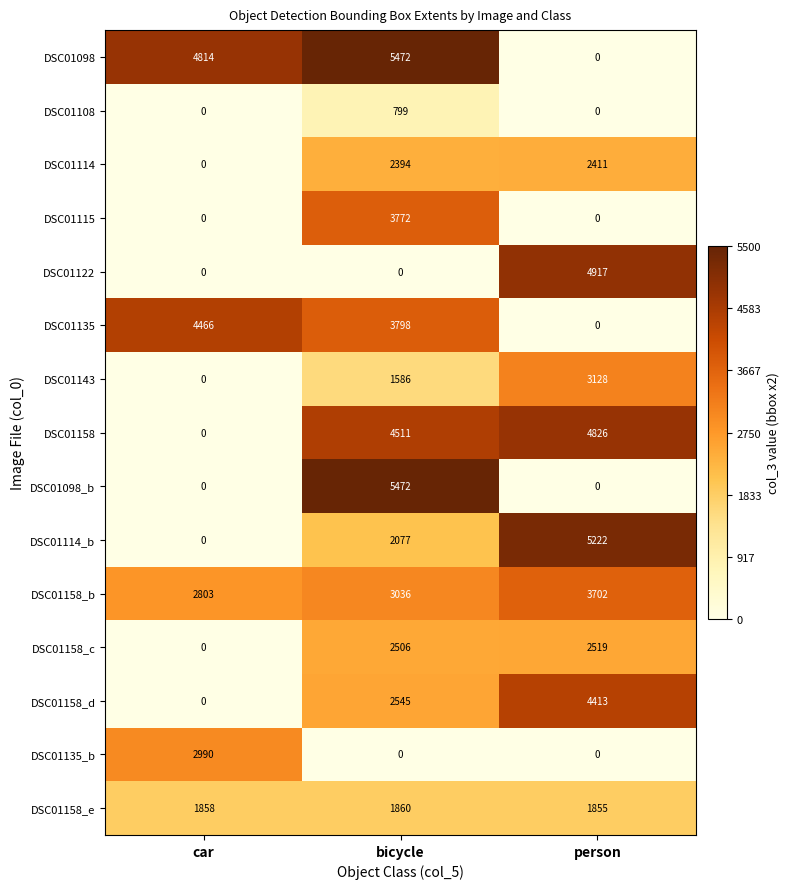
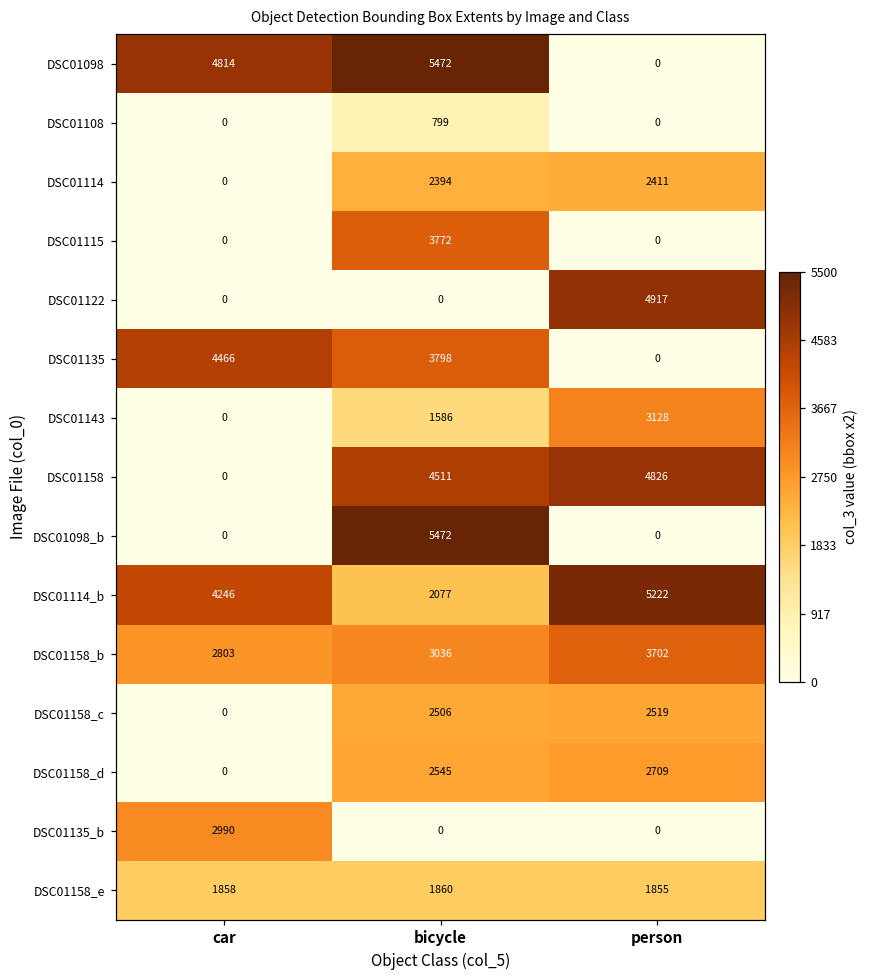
  {
    "DSC01098": {
      "car": 4814,
      "bicycle": 5472,
      "person": 0
    },
    "DSC01108": {
      "car": 0,
      "bicycle": 799,
      "person": 0
    },
    "DSC01114": {
      "car": 0,
      "bicycle": 2394,
      "person": 2411
    },
    "DSC01115": {
      "car": 0,
      "bicycle": 3772,
      "person": 0
    },
    "DSC01122": {
      "car": 0,
      "bicycle": 0,
      "person": 4917
    },
    "DSC01135": {
      "car": 4466,
      "bicycle": 3798,
      "person": 0
    },
    "DSC01143": {
      "car": 0,
      "bicycle": 1586,
      "person": 3128
    },
    "DSC01158": {
      "car": 0,
      "bicycle": 4511,
      "person": 4826
    },
    "DSC01098_b": {
      "car": 0,
      "bicycle": 5472,
      "person": 0
    },
    "DSC01114_b": {
-     "car": 0,
+     "car": 4246,
      "bicycle": 2077,
      "person": 5222
    },
    "DSC01158_b": {
      "car": 2803,
      "bicycle": 3036,
      "person": 3702
    },
    "DSC01158_c": {
      "car": 0,
      "bicycle": 2506,
      "person": 2519
    },
    "DSC01158_d": {
      "car": 0,
      "bicycle": 2545,
-     "person": 4413
+     "person": 2709
    },
    "DSC01135_b": {
      "car": 2990,
      "bicycle": 0,
      "person": 0
    },
    "DSC01158_e": {
      "car": 1858,
      "bicycle": 1860,
      "person": 1855
    }
  }
